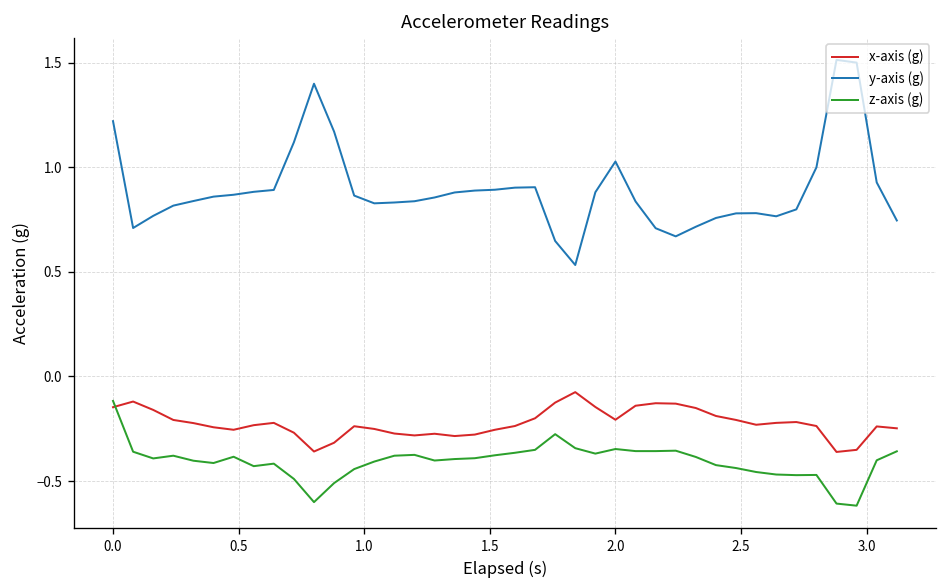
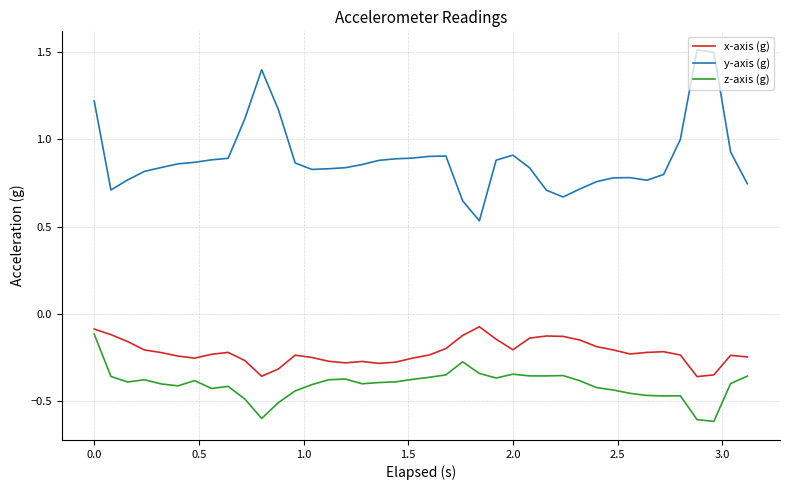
  {
    "x-axis (g)": {
-     "0.0": -0.15,
+     "0.0": -0.09,
      "2.0": -0.21
    },
    "y-axis (g)": {
      "0.0": 1.22,
-     "2.0": 1.03
+     "2.0": 0.91
    },
    "z-axis (g)": {
      "0.0": -0.12,
      "2.0": -0.35
    }
  }
